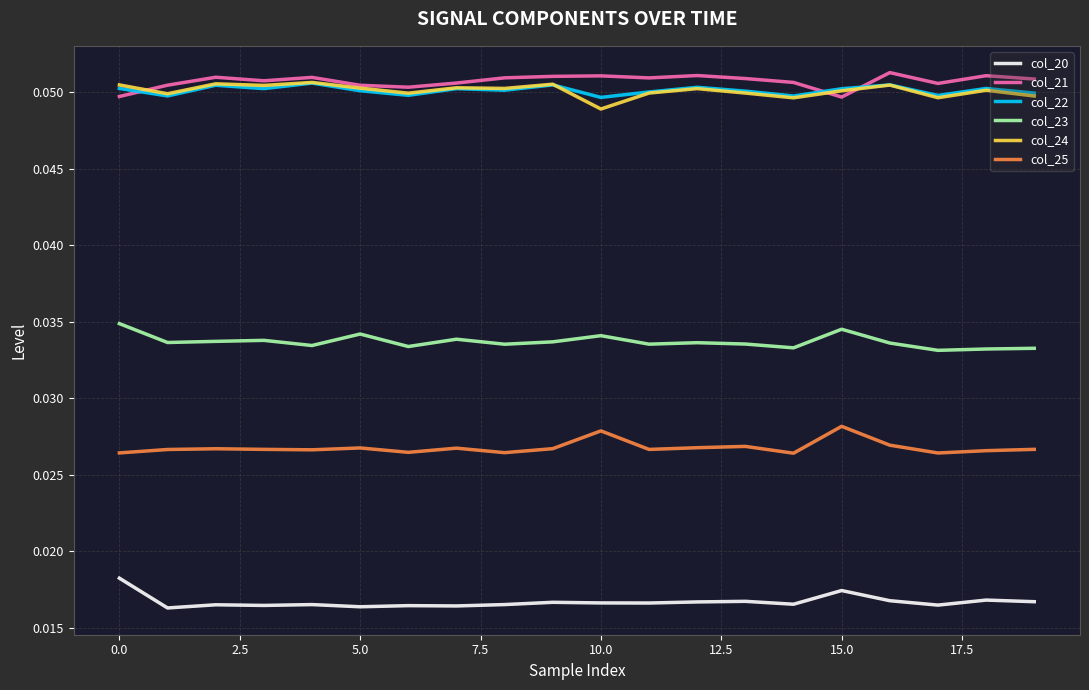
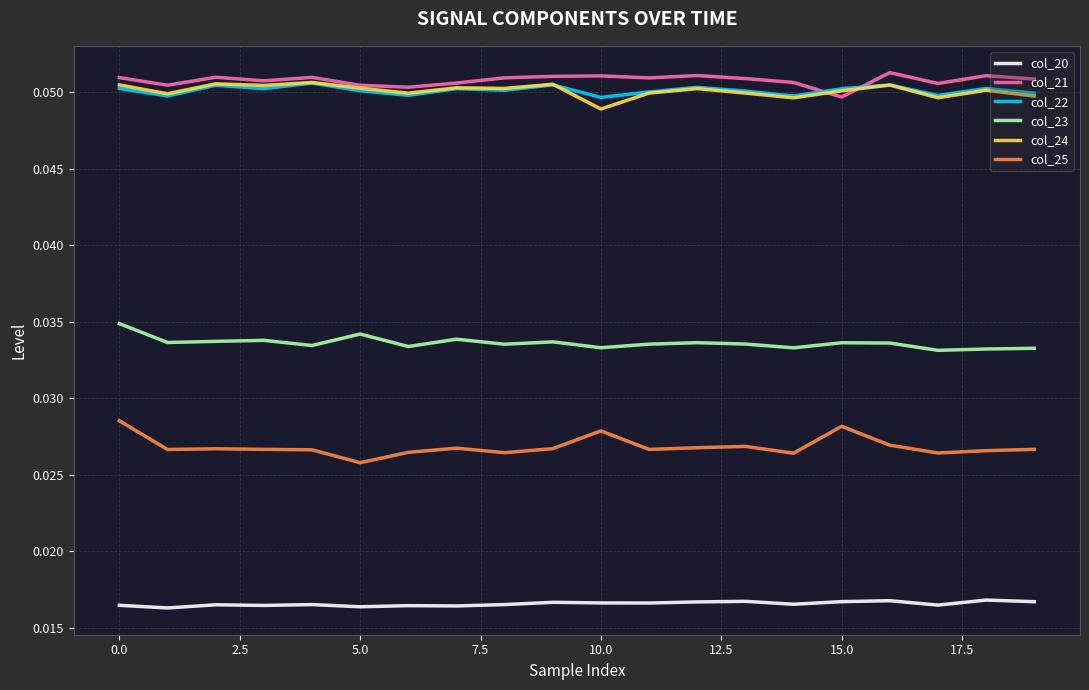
  {
    "col_20": {
-     "0.0": 0.0183,
+     "0.0": 0.0165,
      "5.0": 0.0164,
      "10.0": 0.0166,
-     "15.0": 0.0174
+     "15.0": 0.0167
    },
    "col_21": {
-     "0.0": 0.0497,
+     "0.0": 0.0510,
      "5.0": 0.0505,
      "10.0": 0.0511,
      "15.0": 0.0497
    },
    "col_22": {
      "0.0": 0.0503,
      "5.0": 0.0501,
      "10.0": 0.0497
    },
    "col_23": {
      "0.0": 0.0349,
      "5.0": 0.0342,
-     "10.0": 0.0341,
-     "15.0": 0.0345
+     "10.0": 0.0333,
+     "15.0": 0.0336
    },
    "col_24": {
      "0.0": 0.0505,
      "5.0": 0.0503,
      "10.0": 0.0489
    },
    "col_25": {
-     "0.0": 0.0264,
-     "5.0": 0.0268,
+     "0.0": 0.0285,
+     "5.0": 0.0258,
      "10.0": 0.0279,
      "15.0": 0.0282
    }
  }
